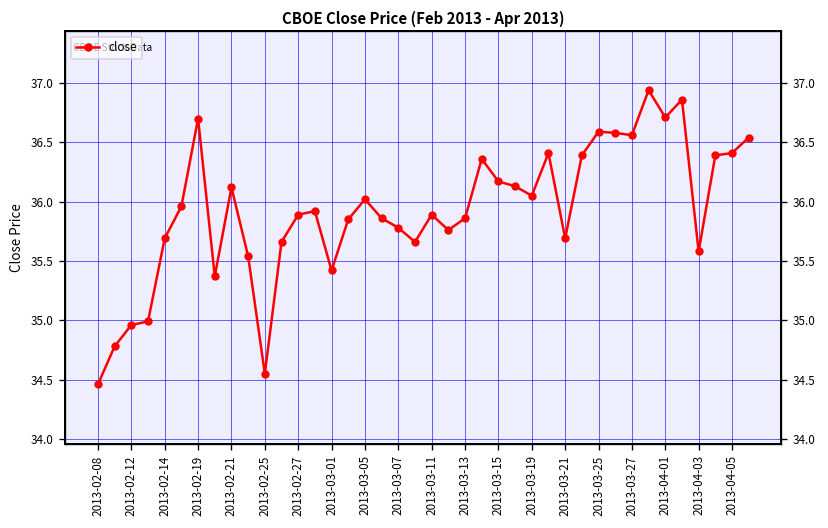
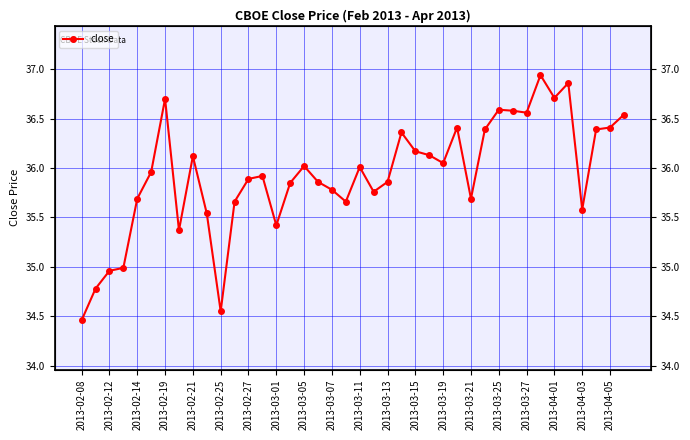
  {
    "2013-02-08": 34.5,
    "2013-02-12": 35.0,
    "2013-02-14": 35.7,
    "2013-02-19": 36.7,
    "2013-02-21": 36.1,
    "2013-02-25": 34.6,
    "2013-02-27": 35.9,
    "2013-03-01": 35.4,
    "2013-03-05": 36.0,
    "2013-03-07": 35.8,
-   "2013-03-11": 35.9,
+   "2013-03-11": 36.0,
    "2013-03-13": 35.9,
    "2013-03-15": 36.2,
    "2013-03-19": 36.1,
    "2013-03-21": 35.7,
    "2013-03-25": 36.6,
    "2013-03-27": 36.6,
    "2013-04-01": 36.7,
    "2013-04-03": 35.6,
    "2013-04-05": 36.4
  }
